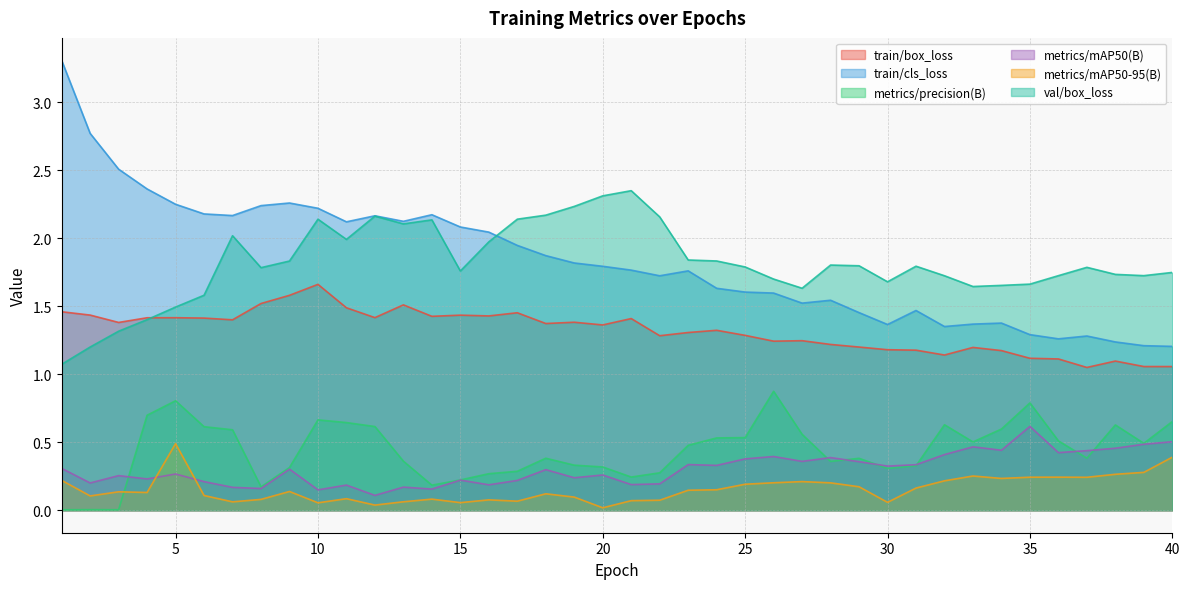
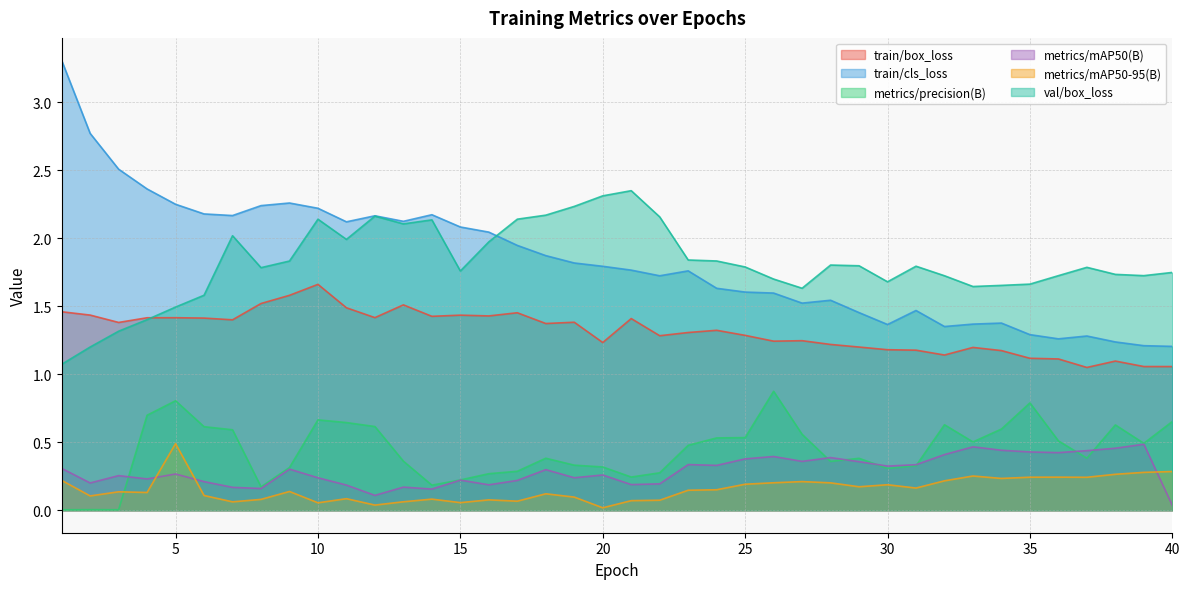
  {
    "train/box_loss": {
      "5": 1.41,
      "10": 1.66,
      "15": 1.43,
-     "20": 1.36,
+     "20": 1.23,
      "25": 1.29,
      "30": 1.18,
      "35": 1.12,
      "40": 1.06
    },
    "metrics/mAP50(B)": {
      "5": 0.27,
-     "10": 0.15,
+     "10": 0.24,
      "20": 0.26,
      "25": 0.38,
-     "35": 0.62,
-     "40": 0.50
+     "35": 0.43,
+     "40": 0.04
    },
    "metrics/mAP50-95(B)": {
      "5": 0.49,
      "10": 0.05,
      "15": 0.06,
      "20": 0.02,
      "25": 0.19,
-     "30": 0.06,
+     "30": 0.19,
      "35": 0.24,
-     "40": 0.39
+     "40": 0.28
    }
  }
